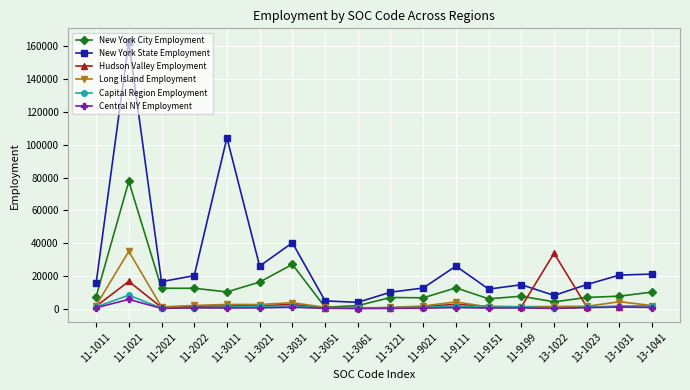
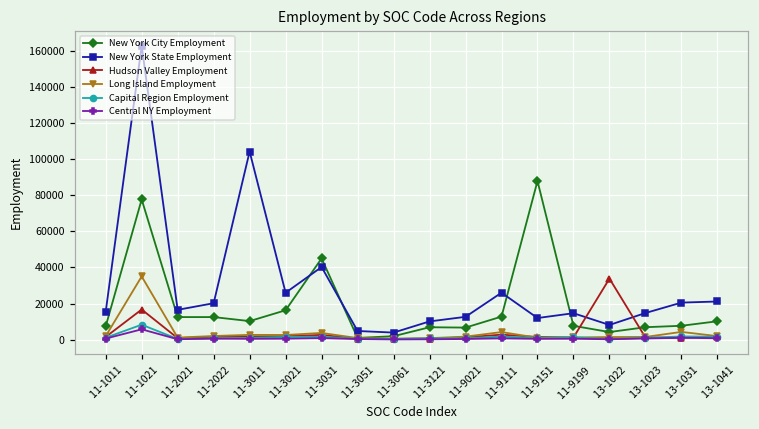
  {
    "New York City Employment": {
      "11-1011": 7000,
      "11-1021": 78000,
      "11-2021": 12000,
      "11-2022": 12000,
      "11-3011": 10000,
      "11-3021": 16000,
-     "11-3031": 27000,
+     "11-3031": 45000,
      "11-3121": 7000,
      "11-9021": 7000,
      "11-9111": 13000,
-     "11-9151": 6000,
+     "11-9151": 88000,
      "11-9199": 8000,
      "13-1022": 4000,
      "13-1023": 7000,
      "13-1031": 8000,
      "13-1041": 10000
    },
    "New York State Employment": {
      "11-1011": 15000,
      "11-2021": 17000,
      "11-2022": 20000,
      "11-3011": 104000,
      "11-3021": 26000,
      "11-3031": 40000,
      "11-3051": 5000,
      "11-3061": 4000,
      "11-3121": 10000,
      "11-9021": 13000,
      "11-9111": 26000,
      "11-9151": 12000,
      "11-9199": 15000,
      "13-1022": 8000,
      "13-1023": 15000,
      "13-1031": 21000,
      "13-1041": 21000
    },
    "Hudson Valley Employment": {
      "11-1021": 17000,
      "13-1022": 34000
    },
    "Long Island Employment": {
      "11-1021": 35000,
      "13-1031": 4000
    },
    "Capital Region Employment": {
      "11-1021": 8000
    },
    "Central NY Employment": {
      "11-1021": 6000
    }
  }
